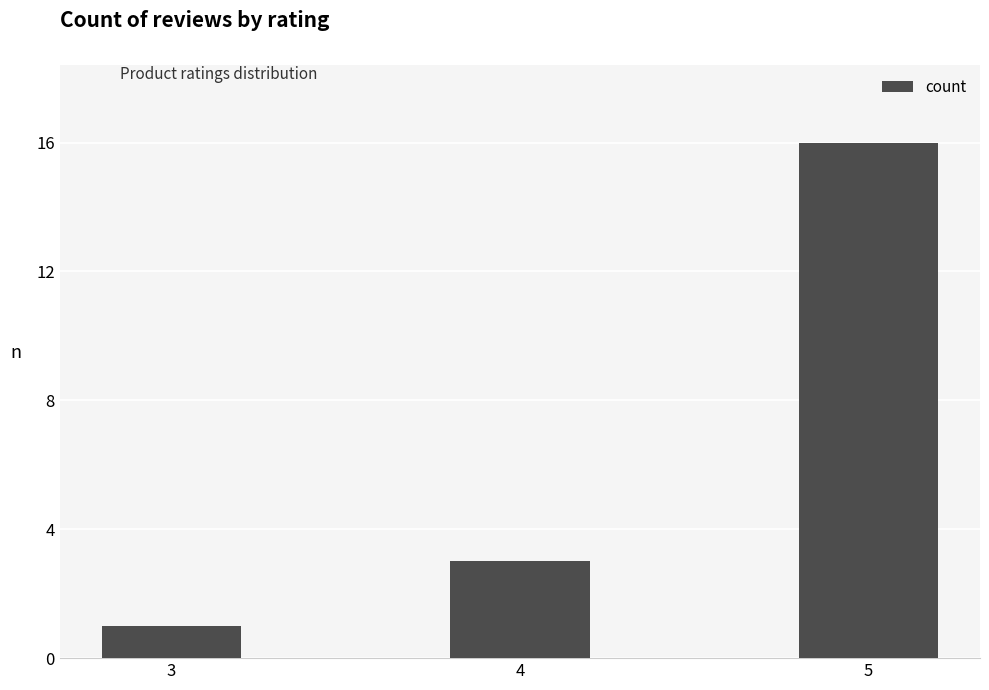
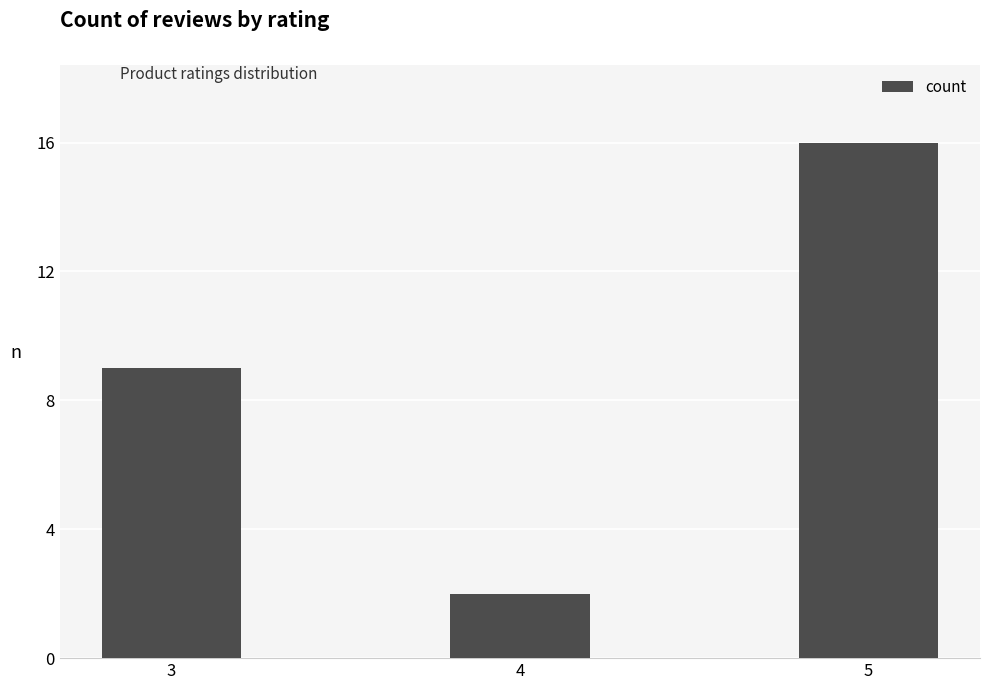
  {
-   "3": 1,
-   "4": 3,
+   "3": 9,
+   "4": 2,
    "5": 16
  }
